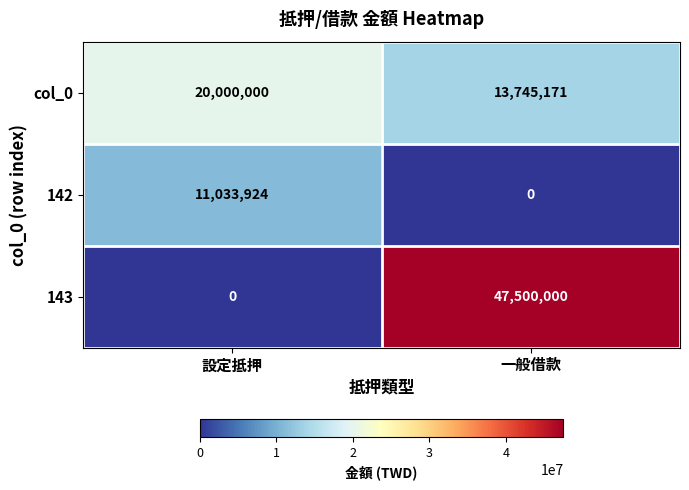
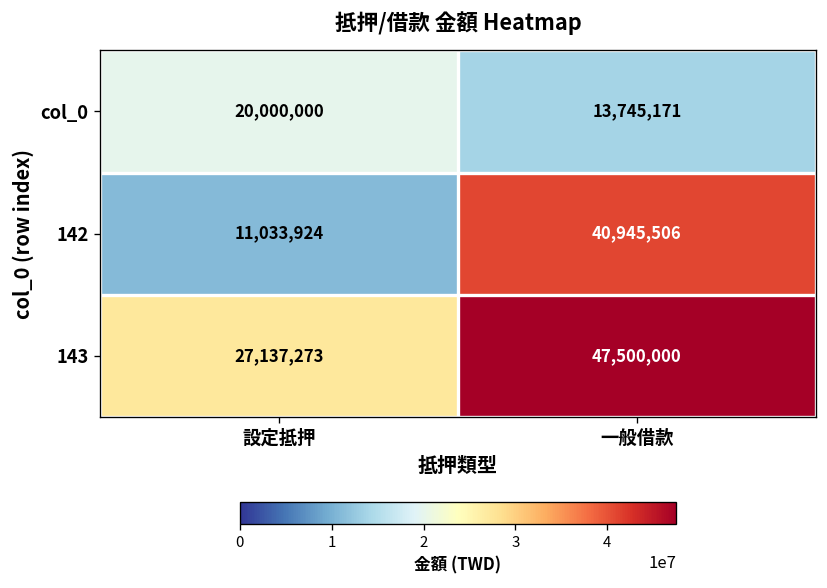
  {
    "col_0": {
      "設定抵押": "20,000,000",
      "一般借款": "13,745,171"
    },
    "142": {
      "設定抵押": "11,033,924",
-     "一般借款": "0"
+     "一般借款": "40,945,506"
    },
    "143": {
-     "設定抵押": "0",
+     "設定抵押": "27,137,273",
      "一般借款": "47,500,000"
    }
  }
